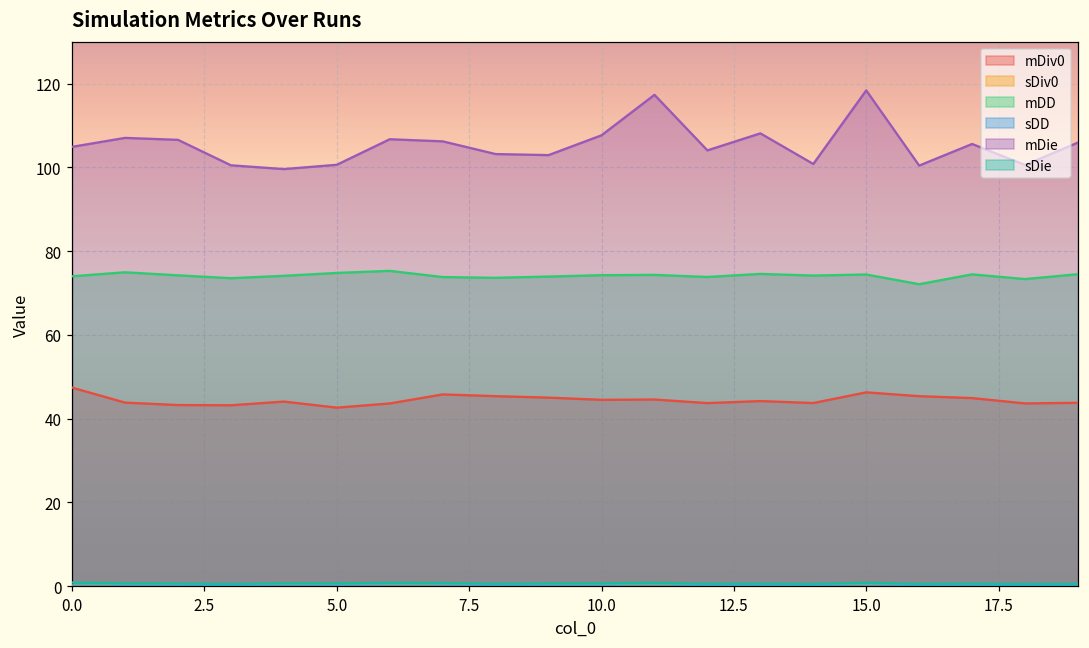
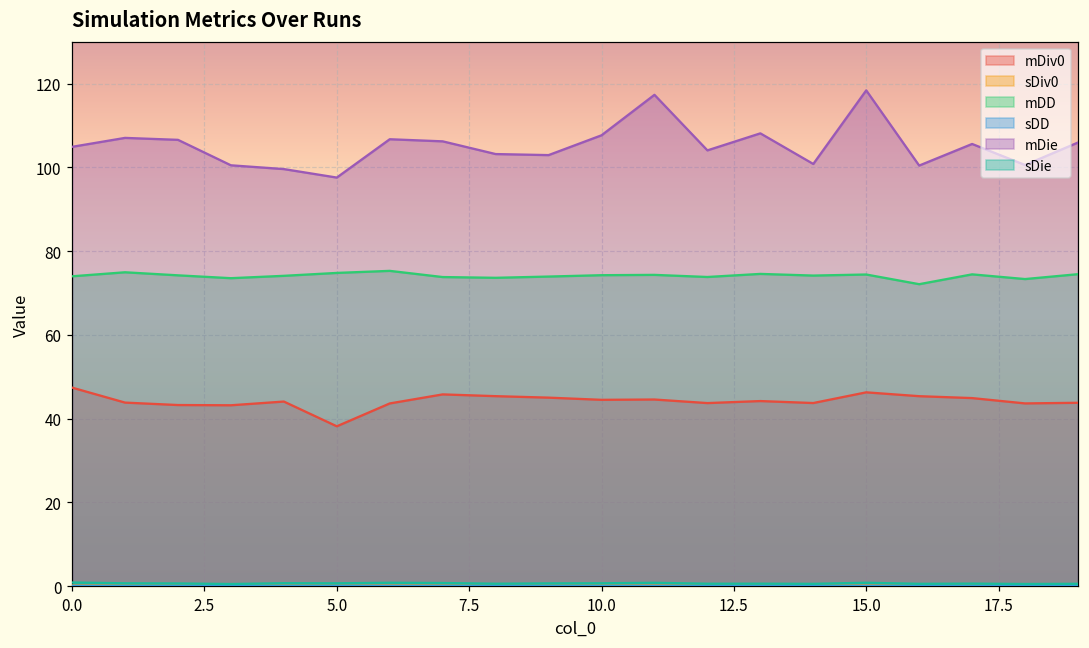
  {
    "mDiv0": {
      "0.0": 47,
-     "5.0": 43,
+     "5.0": 38,
      "10.0": 44,
      "15.0": 46
    },
    "mDie": {
      "0.0": 105,
-     "5.0": 101,
+     "5.0": 98,
      "10.0": 108,
      "15.0": 118
    }
  }
